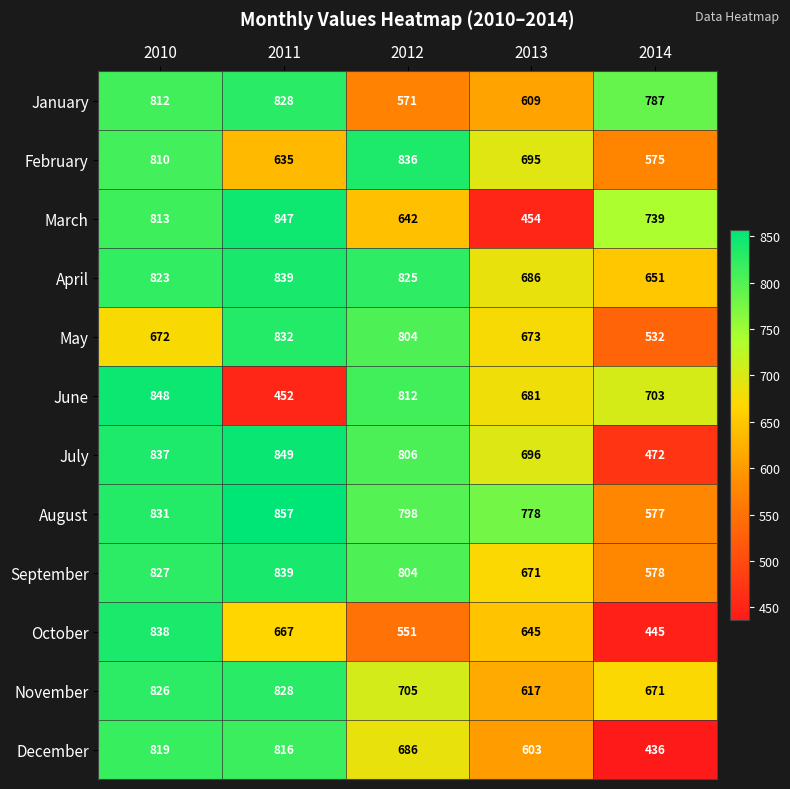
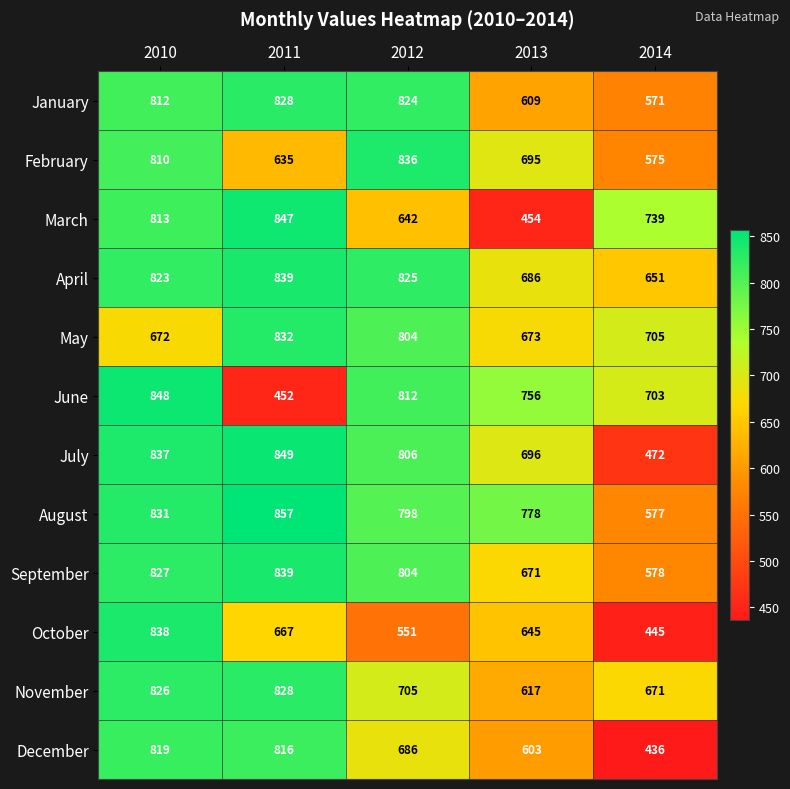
  {
    "January": {
      "2010": 812,
      "2011": 828,
-     "2012": 571,
+     "2012": 824,
      "2013": 609,
-     "2014": 787
+     "2014": 571
    },
    "February": {
      "2010": 810,
      "2011": 635,
      "2012": 836,
      "2013": 695,
      "2014": 575
    },
    "March": {
      "2010": 813,
      "2011": 847,
      "2012": 642,
      "2013": 454,
      "2014": 739
    },
    "April": {
      "2010": 823,
      "2011": 839,
      "2012": 825,
      "2013": 686,
      "2014": 651
    },
    "May": {
      "2010": 672,
      "2011": 832,
      "2012": 804,
      "2013": 673,
-     "2014": 532
+     "2014": 705
    },
    "June": {
      "2010": 848,
      "2011": 452,
      "2012": 812,
-     "2013": 681,
+     "2013": 756,
      "2014": 703
    },
    "July": {
      "2010": 837,
      "2011": 849,
      "2012": 806,
      "2013": 696,
      "2014": 472
    },
    "August": {
      "2010": 831,
      "2011": 857,
      "2012": 798,
      "2013": 778,
      "2014": 577
    },
    "September": {
      "2010": 827,
      "2011": 839,
      "2012": 804,
      "2013": 671,
      "2014": 578
    },
    "October": {
      "2010": 838,
      "2011": 667,
      "2012": 551,
      "2013": 645,
      "2014": 445
    },
    "November": {
      "2010": 826,
      "2011": 828,
      "2012": 705,
      "2013": 617,
      "2014": 671
    },
    "December": {
      "2010": 819,
      "2011": 816,
      "2012": 686,
      "2013": 603,
      "2014": 436
    }
  }
